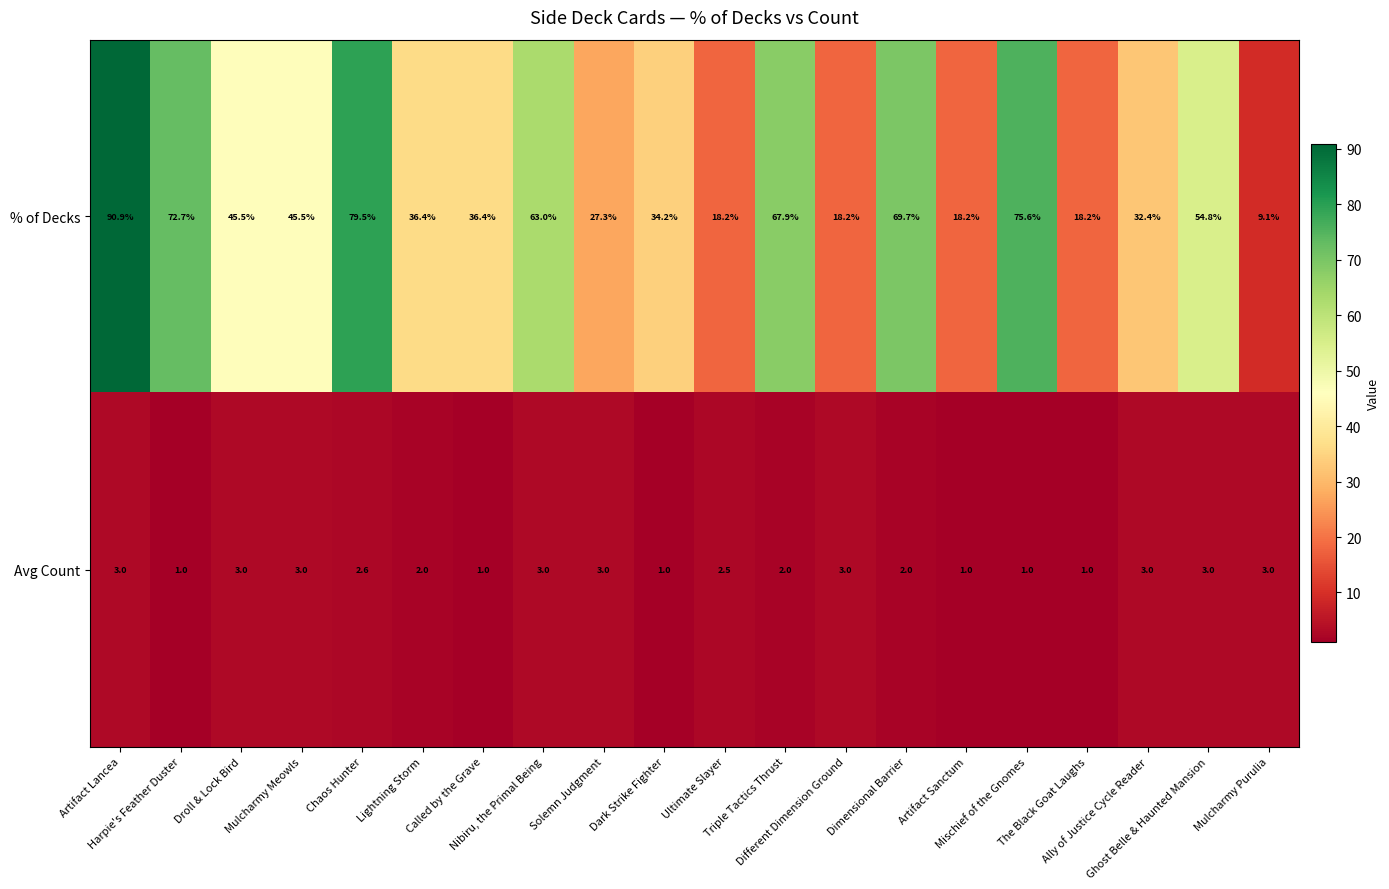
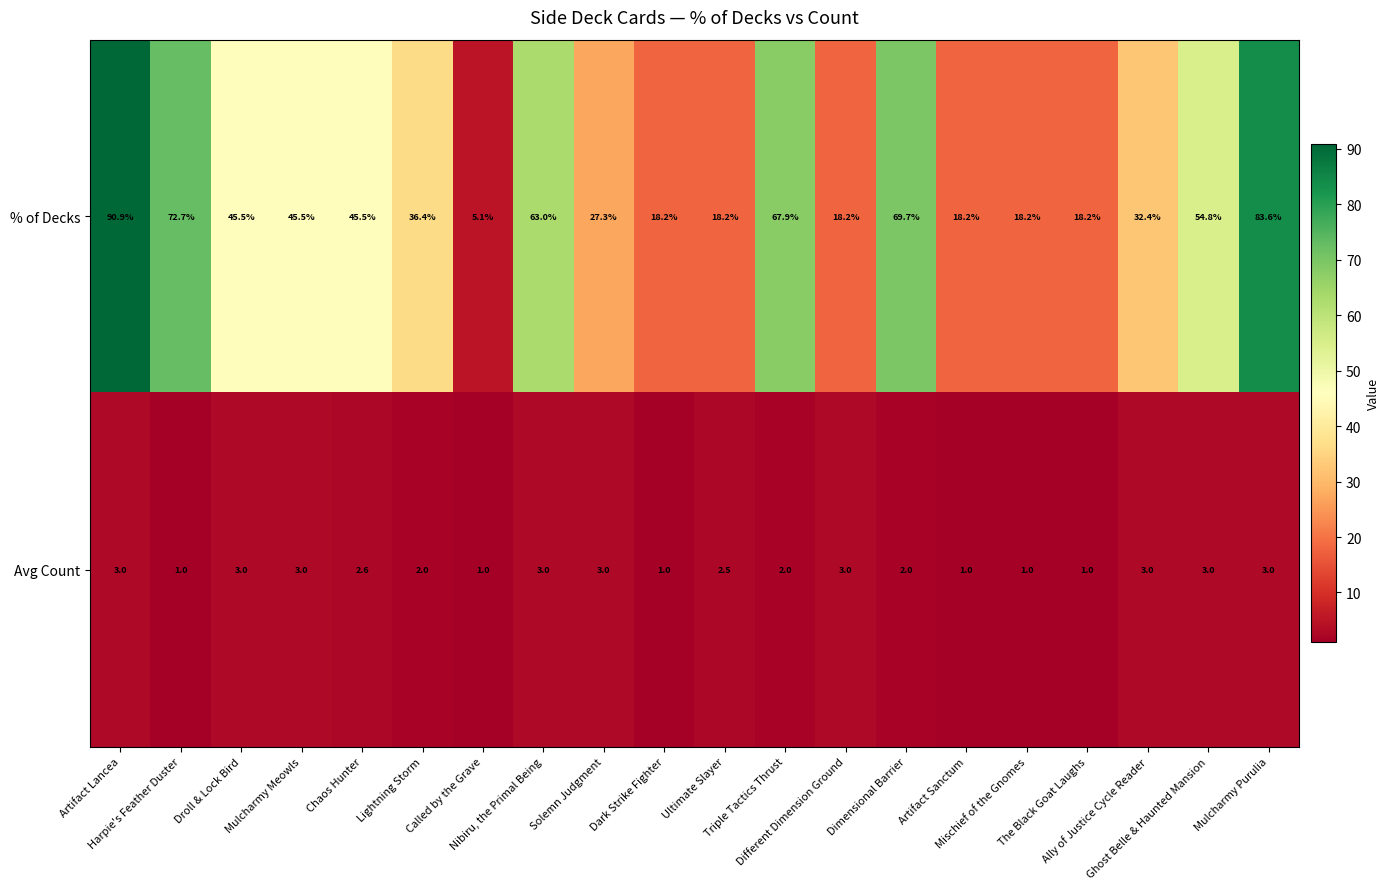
  {
    "% of Decks": {
      "Artifact Lancea": "90.9%",
      "Harpie's Feather Duster": "72.7%",
      "Droll & Lock Bird": "45.5%",
      "Mulcharmy Meowls": "45.5%",
-     "Chaos Hunter": "79.5%",
+     "Chaos Hunter": "45.5%",
      "Lightning Storm": "36.4%",
-     "Called by the Grave": "36.4%",
+     "Called by the Grave": "5.1%",
      "Nibiru, the Primal Being": "63.0%",
      "Solemn Judgment": "27.3%",
-     "Dark Strike Fighter": "34.2%",
+     "Dark Strike Fighter": "18.2%",
      "Ultimate Slayer": "18.2%",
      "Triple Tactics Thrust": "67.9%",
      "Different Dimension Ground": "18.2%",
      "Dimensional Barrier": "69.7%",
      "Artifact Sanctum": "18.2%",
-     "Mischief of the Gnomes": "75.6%",
+     "Mischief of the Gnomes": "18.2%",
      "The Black Goat Laughs": "18.2%",
      "Ally of Justice Cycle Reader": "32.4%",
      "Ghost Belle & Haunted Mansion": "54.8%",
-     "Mulcharmy Purulia": "9.1%"
+     "Mulcharmy Purulia": "83.6%"
    },
    "Avg Count": {
      "Artifact Lancea": "3.0",
      "Harpie's Feather Duster": "1.0",
      "Droll & Lock Bird": "3.0",
      "Mulcharmy Meowls": "3.0",
      "Chaos Hunter": "2.6",
      "Lightning Storm": "2.0",
      "Called by the Grave": "1.0",
      "Nibiru, the Primal Being": "3.0",
      "Solemn Judgment": "3.0",
      "Dark Strike Fighter": "1.0",
      "Ultimate Slayer": "2.5",
      "Triple Tactics Thrust": "2.0",
      "Different Dimension Ground": "3.0",
      "Dimensional Barrier": "2.0",
      "Artifact Sanctum": "1.0",
      "Mischief of the Gnomes": "1.0",
      "The Black Goat Laughs": "1.0",
      "Ally of Justice Cycle Reader": "3.0",
      "Ghost Belle & Haunted Mansion": "3.0",
      "Mulcharmy Purulia": "3.0"
    }
  }
